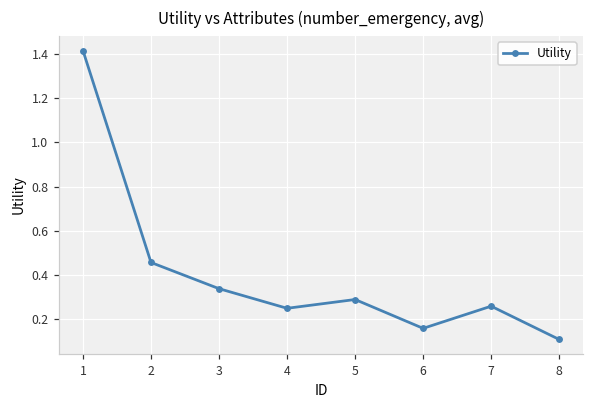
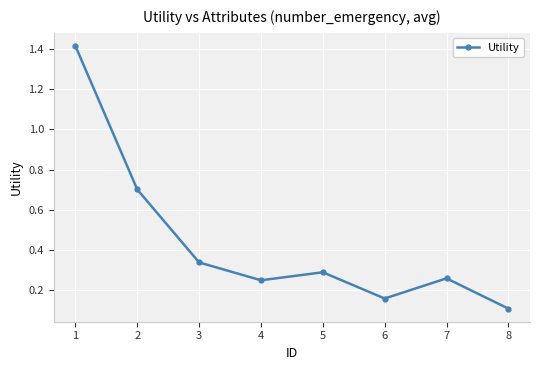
  {
    "1": 1.41,
-   "2": 0.46,
+   "2": 0.70,
    "3": 0.34,
    "4": 0.25,
    "5": 0.29,
    "6": 0.16,
    "7": 0.26,
    "8": 0.11
  }
